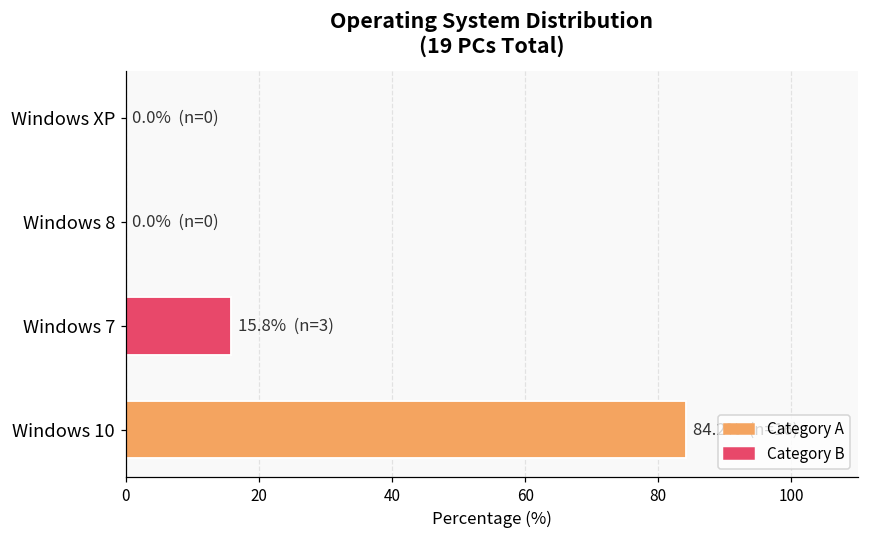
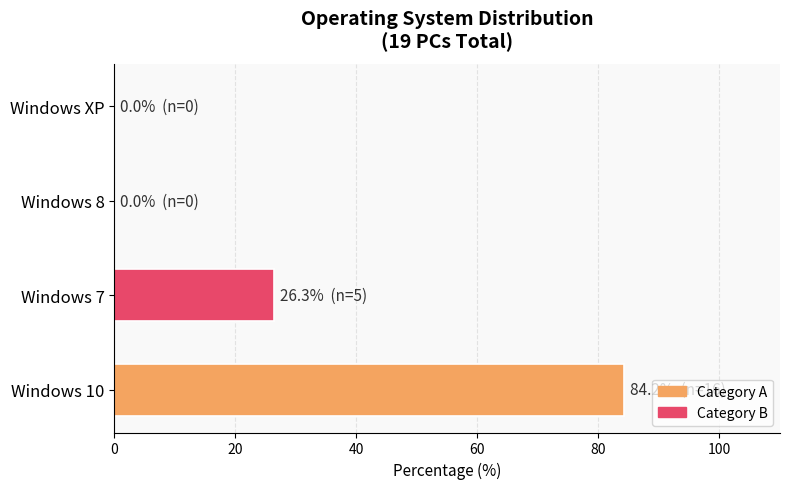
  {
    "Windows XP": "0.0%",
    "Windows 8": "0.0%",
-   "Windows 7": "15.8% (n=3)"
+   "Windows 7": "26.3% (n=5)"
  }
